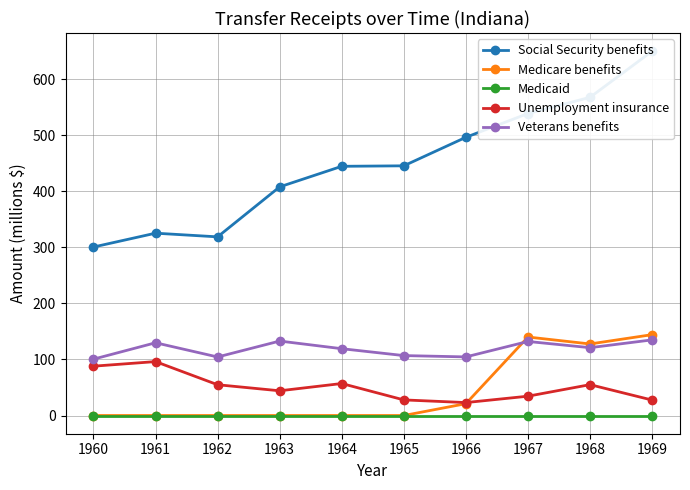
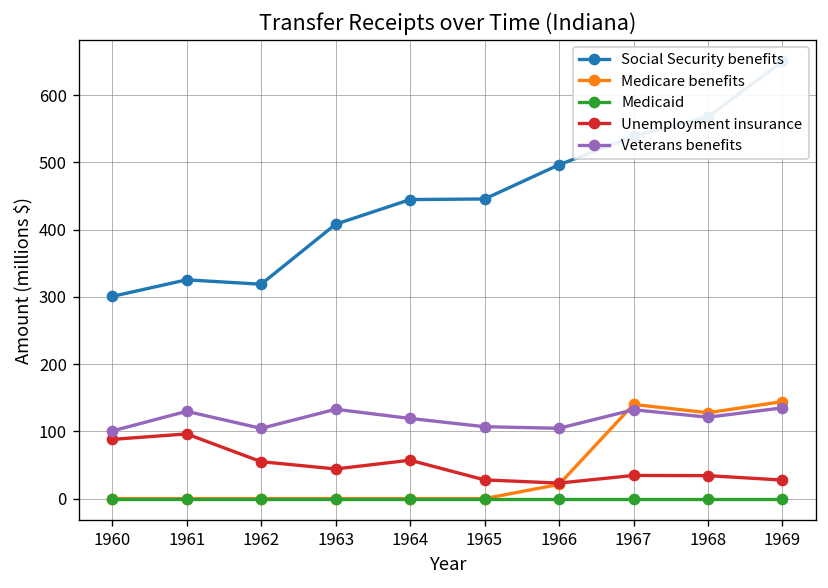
  {
    "Social Security benefits": {
      "1960": 300,
      "1961": 330,
      "1962": 320,
      "1963": 410,
      "1964": 440,
      "1965": 450,
      "1966": 500
    },
    "Medicare benefits": {
      "1967": 140,
      "1968": 130,
      "1969": 140
    },
    "Medicaid": {
      "1966": 0,
      "1967": 0,
      "1968": 0,
      "1969": 0
    },
    "Unemployment insurance": {
      "1960": 90,
      "1961": 100,
      "1962": 50,
      "1963": 40,
      "1964": 60,
      "1965": 30,
      "1967": 30,
-     "1968": 60,
+     "1968": 30,
      "1969": 30
    },
    "Veterans benefits": {
      "1960": 100,
      "1961": 130,
      "1962": 100,
      "1963": 130,
      "1964": 120,
      "1965": 110,
      "1966": 100,
      "1967": 130,
      "1968": 120,
      "1969": 130
    }
  }
